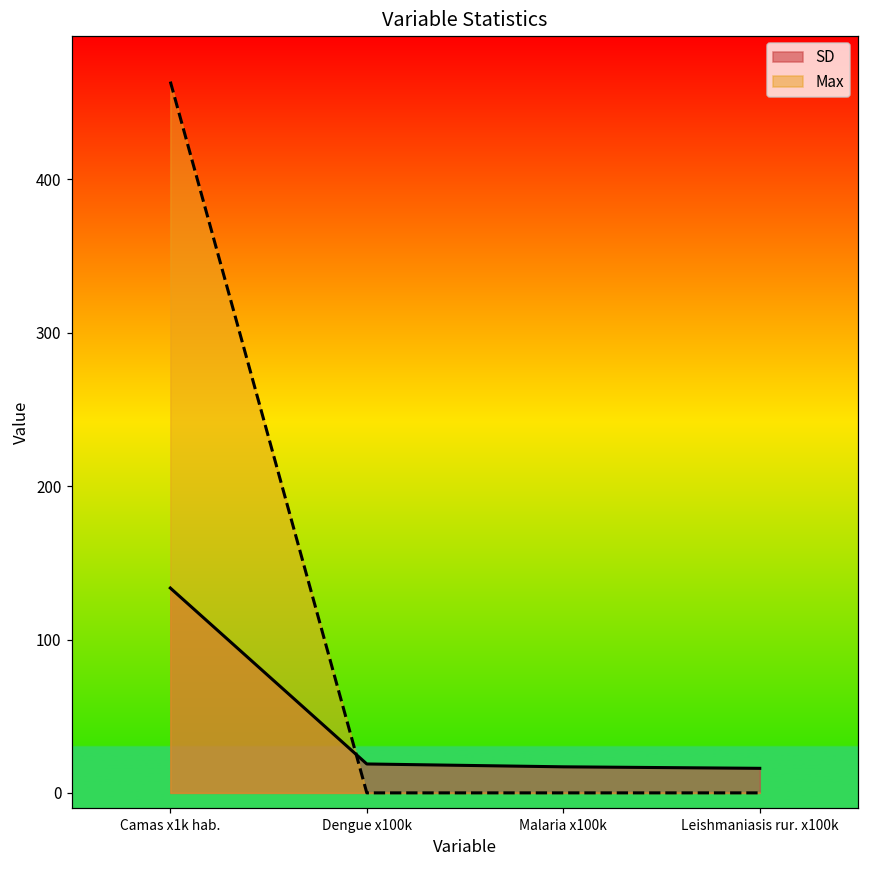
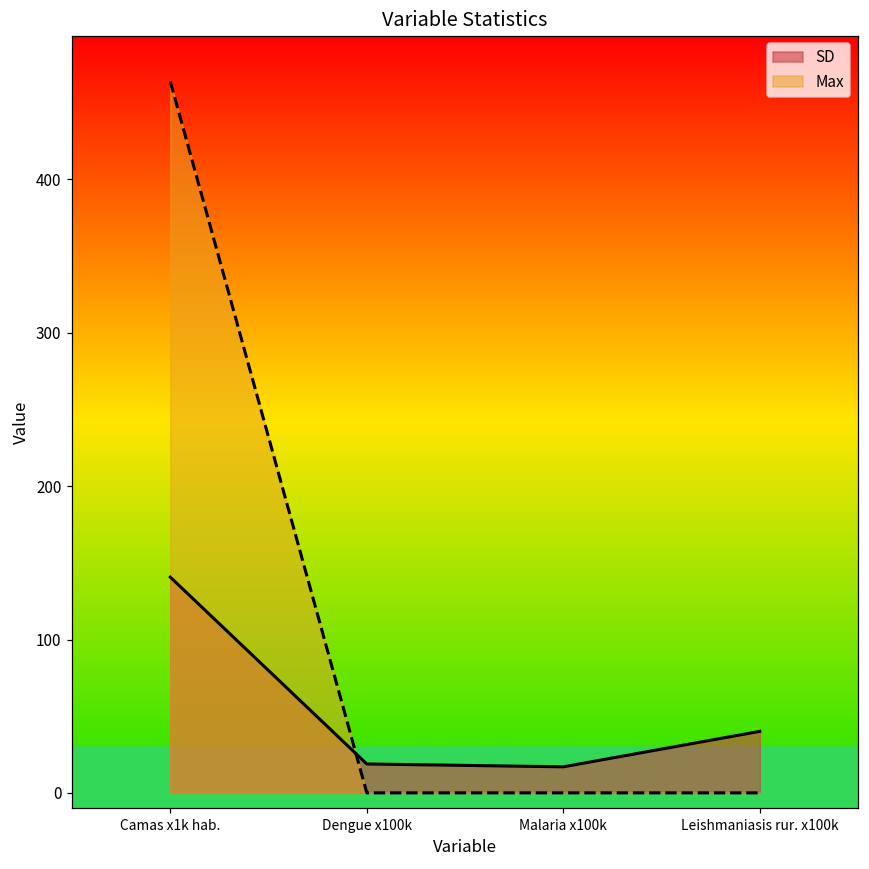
  {
    "SD": {
-     "Camas x1k hab.": 134,
+     "Camas x1k hab.": 141,
      "Dengue x100k": 19,
      "Malaria x100k": 17,
-     "Leishmaniasis rur. x100k": 16
+     "Leishmaniasis rur. x100k": 40
    },
    "Max": {
      "Camas x1k hab.": 464,
      "Dengue x100k": 0,
      "Malaria x100k": 0,
      "Leishmaniasis rur. x100k": 0
    }
  }
